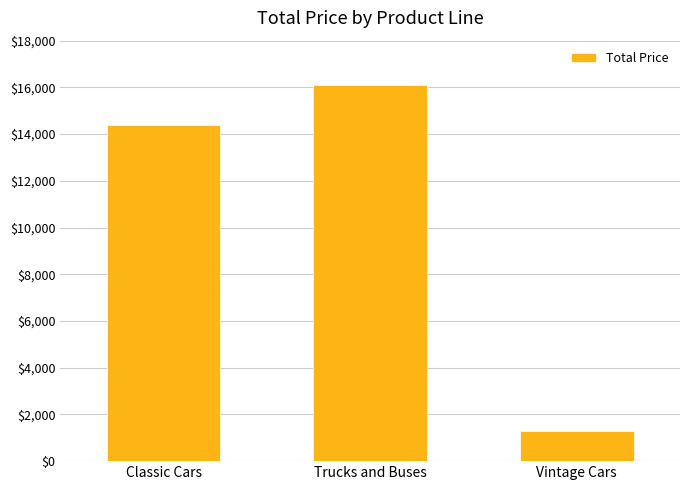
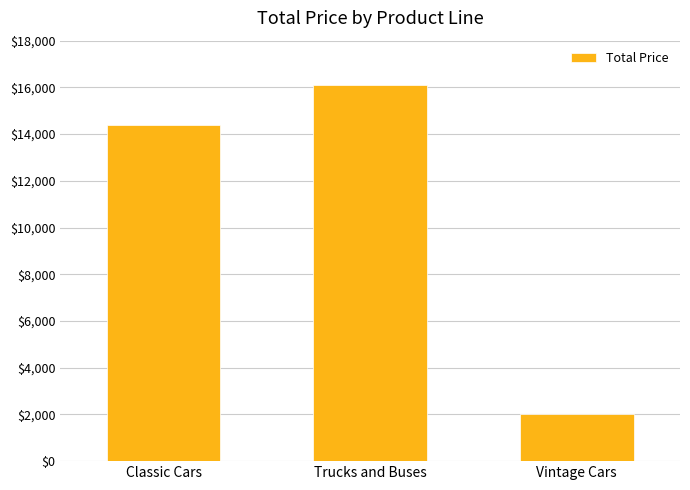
  {
    "Classic Cars": "$14,400",
    "Trucks and Buses": "$16,100",
-   "Vintage Cars": "$1,300"
+   "Vintage Cars": "$2,000"
  }
